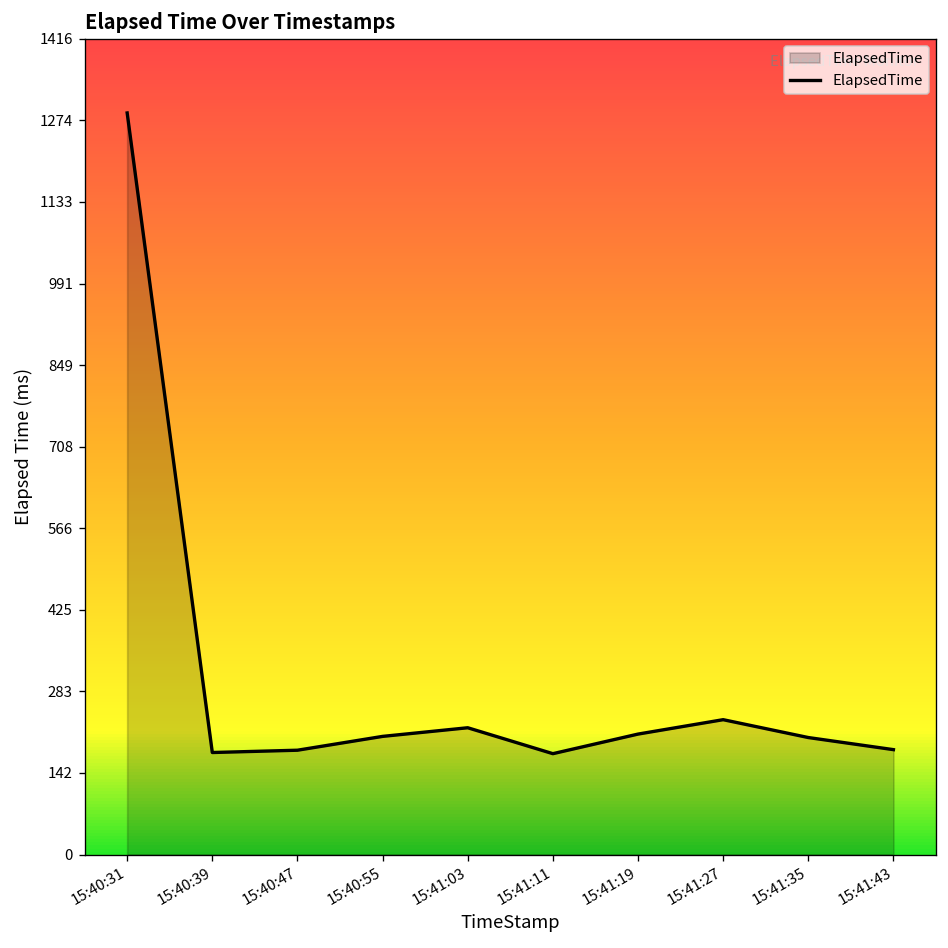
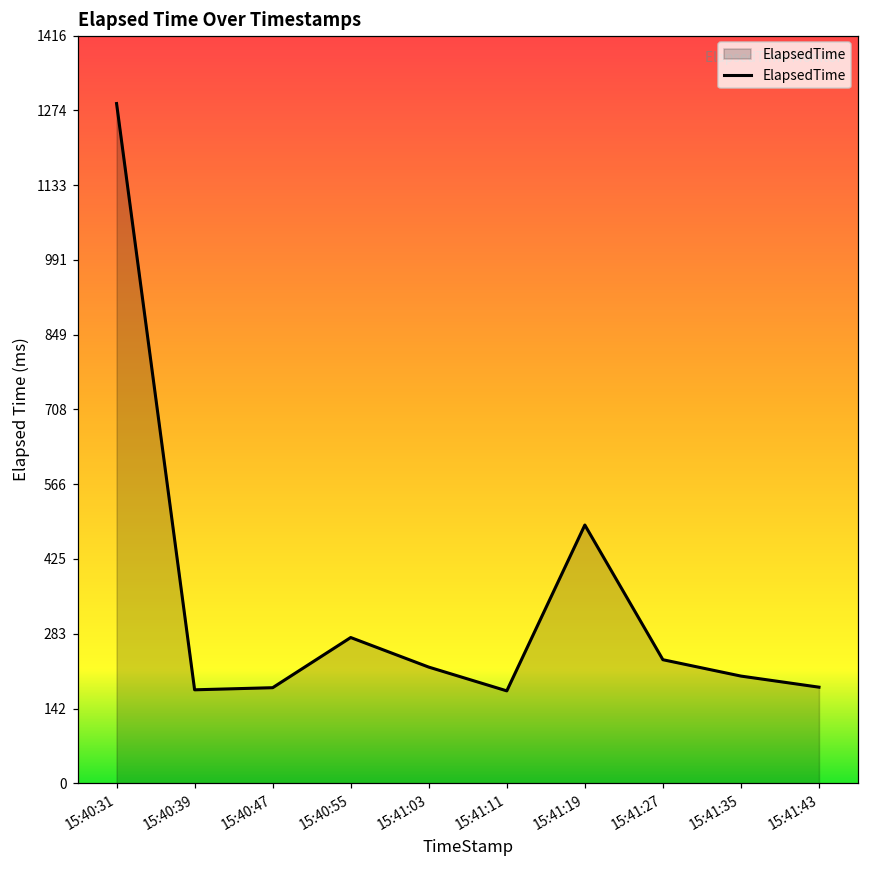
  {
    "15:40:31": 1290,
    "15:40:39": 180,
    "15:40:47": 180,
-   "15:40:55": 210,
+   "15:40:55": 280,
    "15:41:03": 220,
    "15:41:11": 180,
-   "15:41:19": 210,
+   "15:41:19": 490,
    "15:41:27": 230,
    "15:41:35": 200,
    "15:41:43": 180
  }
